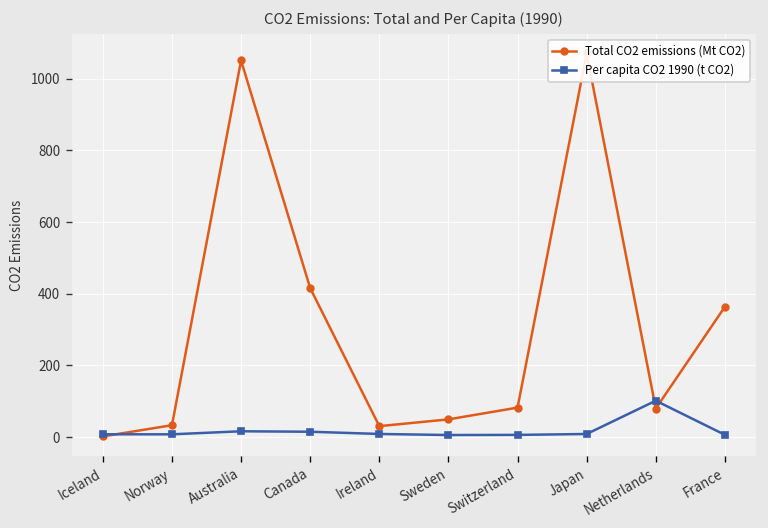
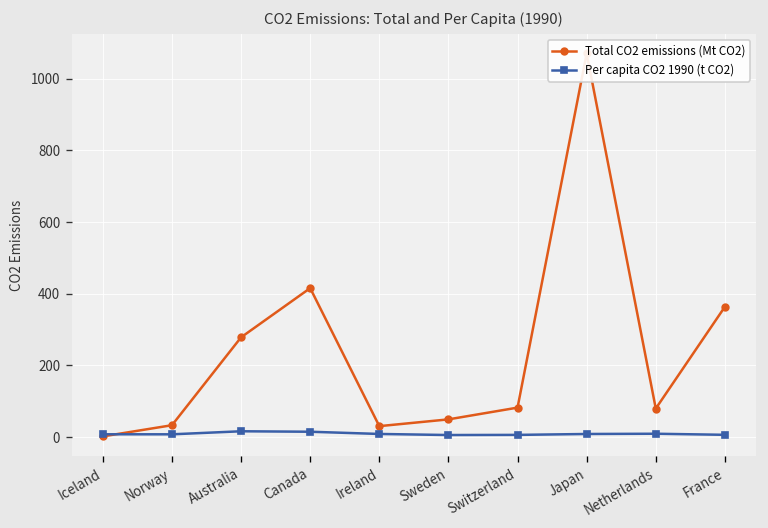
  {
    "Total CO2 emissions (Mt CO2)": {
      "Norway": 30,
-     "Australia": 1050,
+     "Australia": 280,
      "Canada": 420,
      "Ireland": 30,
      "Sweden": 50,
      "Switzerland": 80,
      "Netherlands": 80,
      "France": 360
    },
    "Per capita CO2 1990 (t CO2)": {
      "Norway": 10,
      "Australia": 20,
      "Canada": 20,
      "Ireland": 10,
      "Sweden": 10,
      "Switzerland": 10,
      "Japan": 10,
-     "Netherlands": 100,
+     "Netherlands": 10,
      "France": 10
    }
  }
